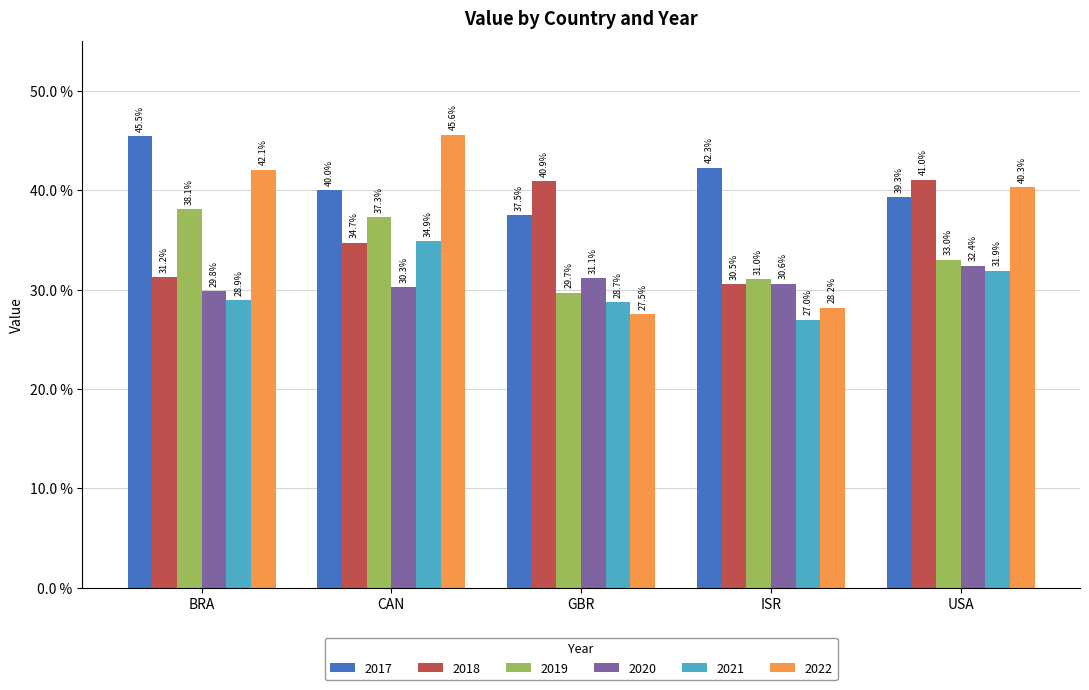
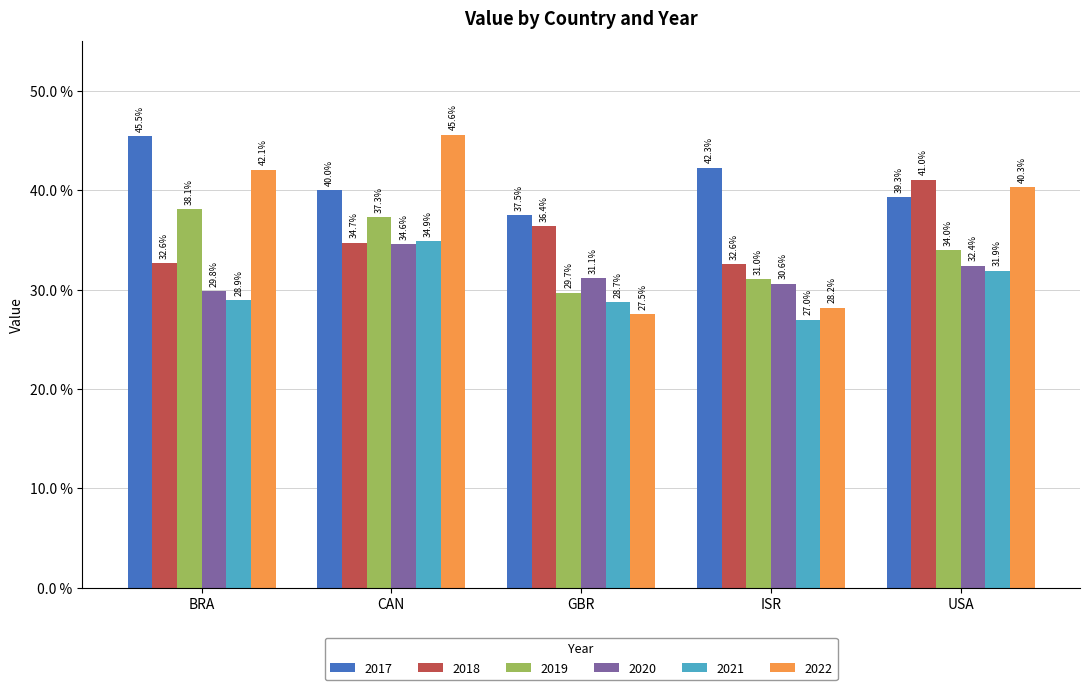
  {
    "2018": {
-     "BRA": "31.2%",
+     "BRA": "32.6%",
      "CAN": "34.7%",
-     "GBR": "40.9%",
-     "ISR": "30.5%",
+     "GBR": "36.4%",
+     "ISR": "32.6%",
      "USA": "41.0%"
    },
    "2019": {
      "BRA": "38.1%",
      "CAN": "37.3%",
      "GBR": "29.7%",
      "ISR": "31.0%",
-     "USA": "33.0%"
+     "USA": "34.0%"
    },
    "2020": {
      "BRA": "29.8%",
-     "CAN": "30.3%",
+     "CAN": "34.6%",
      "GBR": "31.1%",
      "ISR": "30.6%",
      "USA": "32.4%"
    },
    "2022": {
      "BRA": "42.1%",
      "CAN": "45.6%",
      "GBR": "27.5%",
      "ISR": "28.2%",
      "USA": "40.3%"
    }
  }
